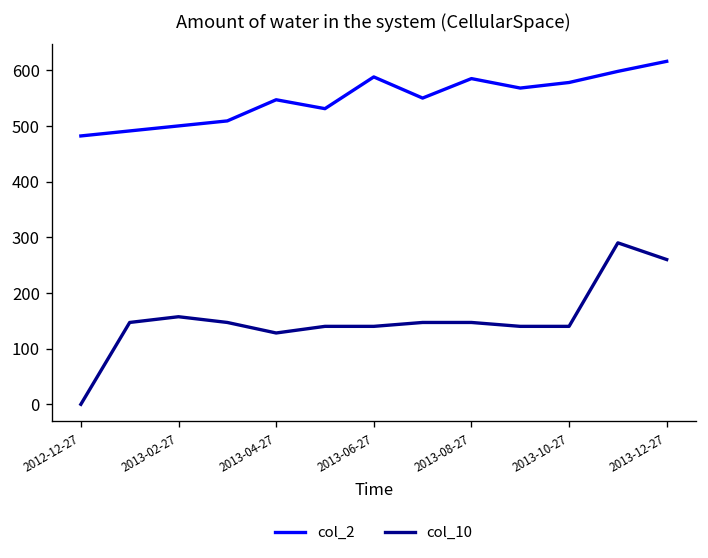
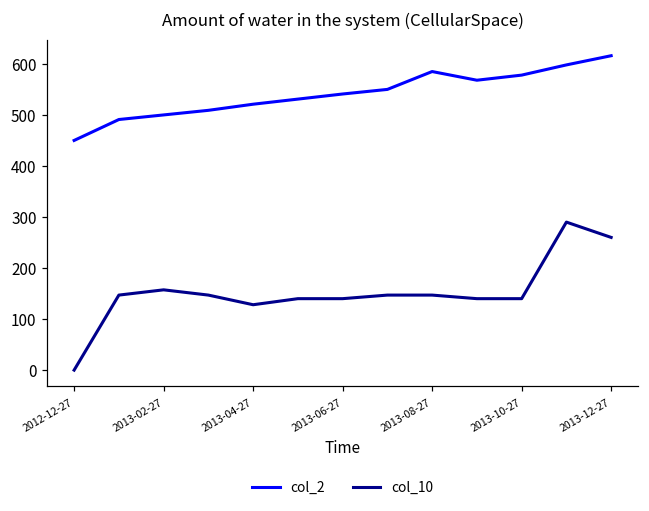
  {
    "col_2": {
-     "2012-12-27": 480,
+     "2012-12-27": 450,
      "2013-02-27": 500,
-     "2013-04-27": 550,
-     "2013-06-27": 590,
+     "2013-04-27": 520,
+     "2013-06-27": 540,
      "2013-08-27": 590,
      "2013-10-27": 580,
      "2013-12-27": 620
    },
    "col_10": {
      "2012-12-27": 0,
      "2013-02-27": 160,
      "2013-04-27": 130,
      "2013-06-27": 140,
      "2013-08-27": 150,
      "2013-10-27": 140,
      "2013-12-27": 260
    }
  }
